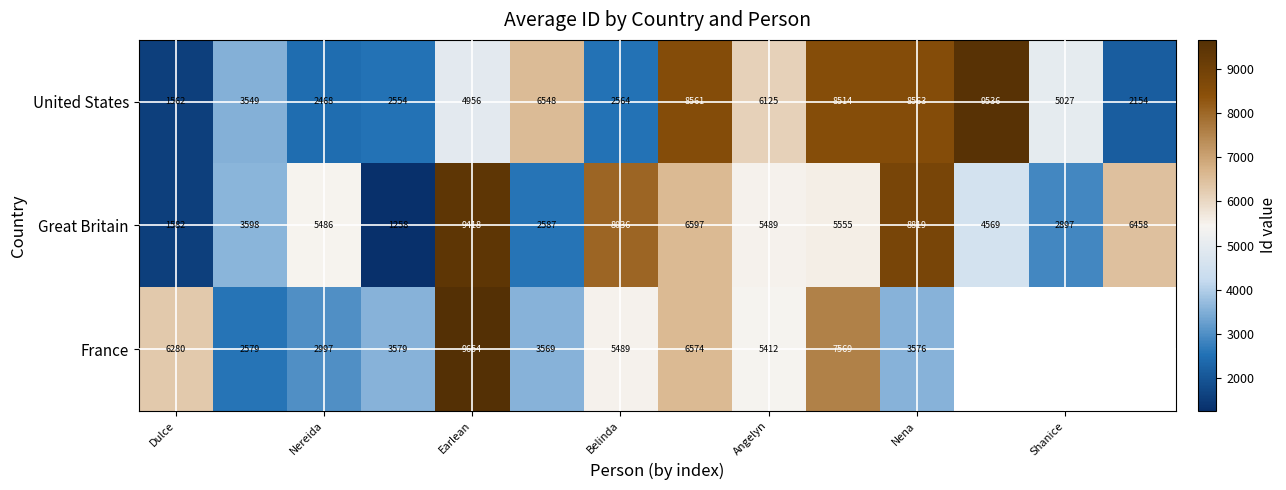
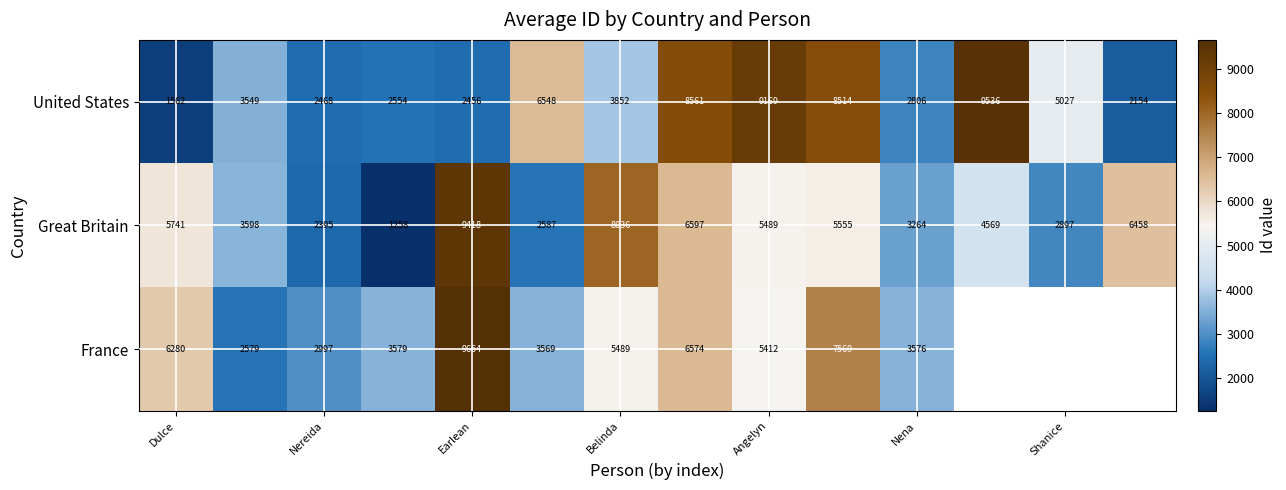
  {
    "United States": {
      "Dulce": 1562,
      "Nereida": 2468,
-     "Earlean": 4956,
-     "Belinda": 2564,
-     "Angelyn": 6125,
-     "Nena": 8563,
+     "Earlean": 2456,
+     "Belinda": 3852,
+     "Angelyn": 9169,
+     "Nena": 2806,
      "Shanice": 5027
    },
    "Great Britain": {
-     "Dulce": 1582,
-     "Nereida": 5486,
+     "Dulce": 5741,
+     "Nereida": 2395,
      "Earlean": 9418,
      "Belinda": 8036,
      "Angelyn": 5489,
-     "Nena": 8819,
+     "Nena": 3264,
      "Shanice": 2897
    },
    "France": {
      "Dulce": 6280,
      "Nereida": 2997,
      "Earlean": 9654,
      "Belinda": 5489,
      "Angelyn": 5412,
      "Nena": 3576
    }
  }
